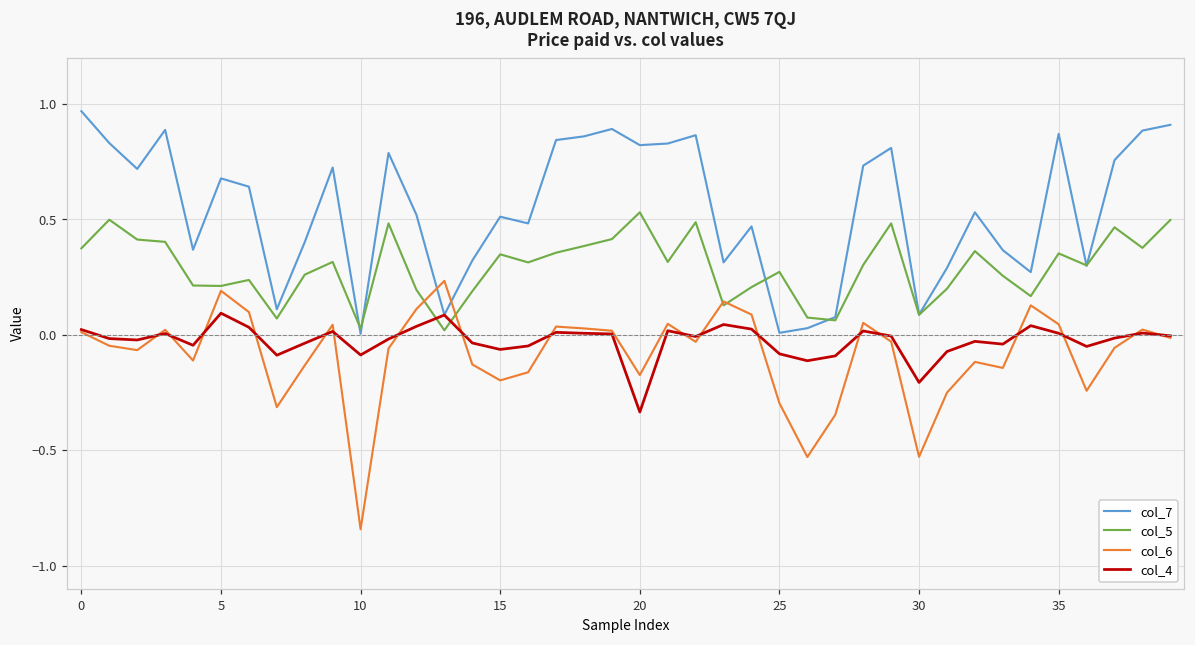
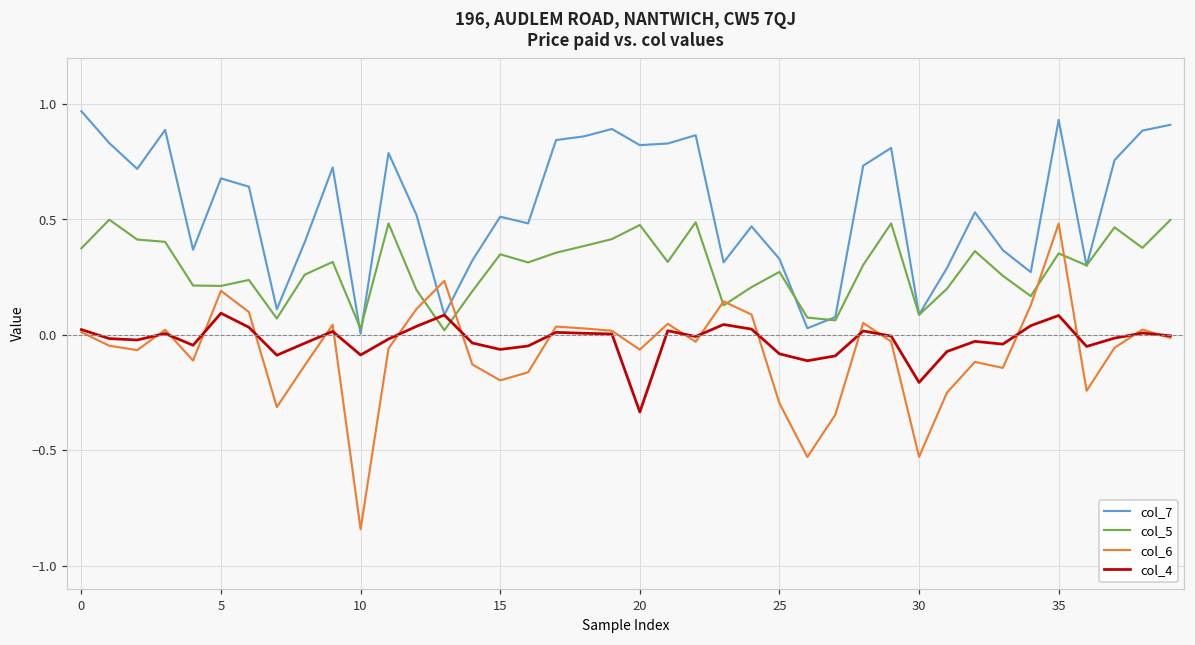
  {
    "col_7": {
      "0": 0.97,
      "5": 0.68,
      "10": 0.00,
      "15": 0.51,
      "20": 0.82,
-     "25": 0.01,
-     "35": 0.87
+     "25": 0.33,
+     "35": 0.93
    },
    "col_5": {
      "0": 0.37,
      "5": 0.21,
      "10": 0.03,
      "15": 0.35,
-     "20": 0.53,
+     "20": 0.48,
      "25": 0.27,
      "35": 0.35
    },
    "col_6": {
      "5": 0.19,
      "10": -0.84,
      "15": -0.20,
-     "20": -0.18,
+     "20": -0.07,
      "25": -0.30,
      "30": -0.53,
-     "35": 0.05
+     "35": 0.48
    },
    "col_4": {
      "5": 0.09,
      "10": -0.09,
      "15": -0.06,
      "20": -0.34,
      "25": -0.08,
      "30": -0.21,
-     "35": 0.01
+     "35": 0.08
    }
  }
